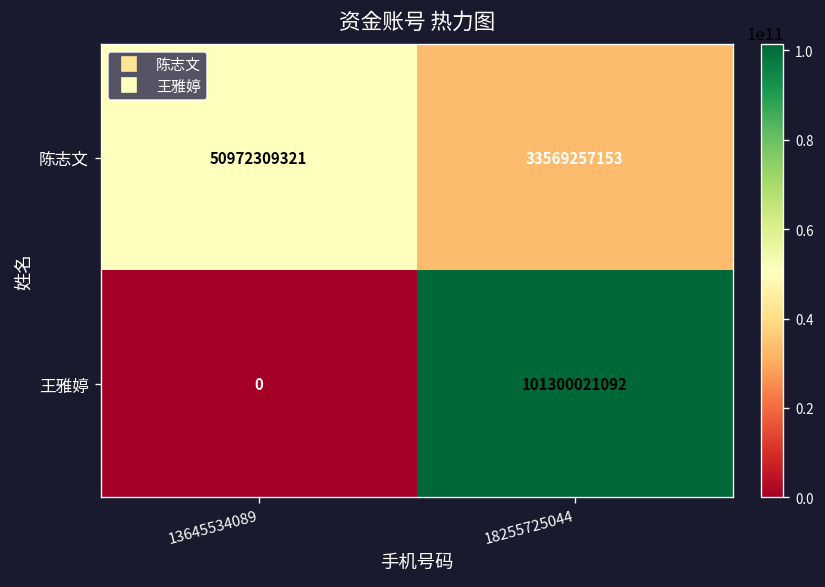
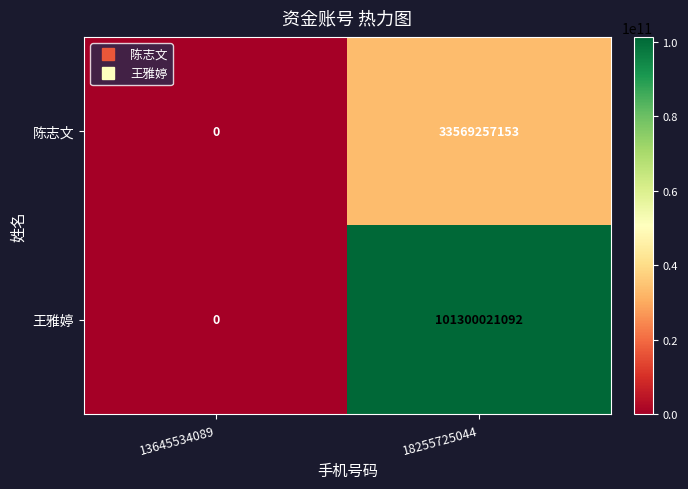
  {
    "陈志文": {
-     "13645534089": 50972309321,
+     "13645534089": 0,
      "18255725044": 33569257153
    },
    "王雅婷": {
      "13645534089": 0,
      "18255725044": 101300021092
    }
  }
